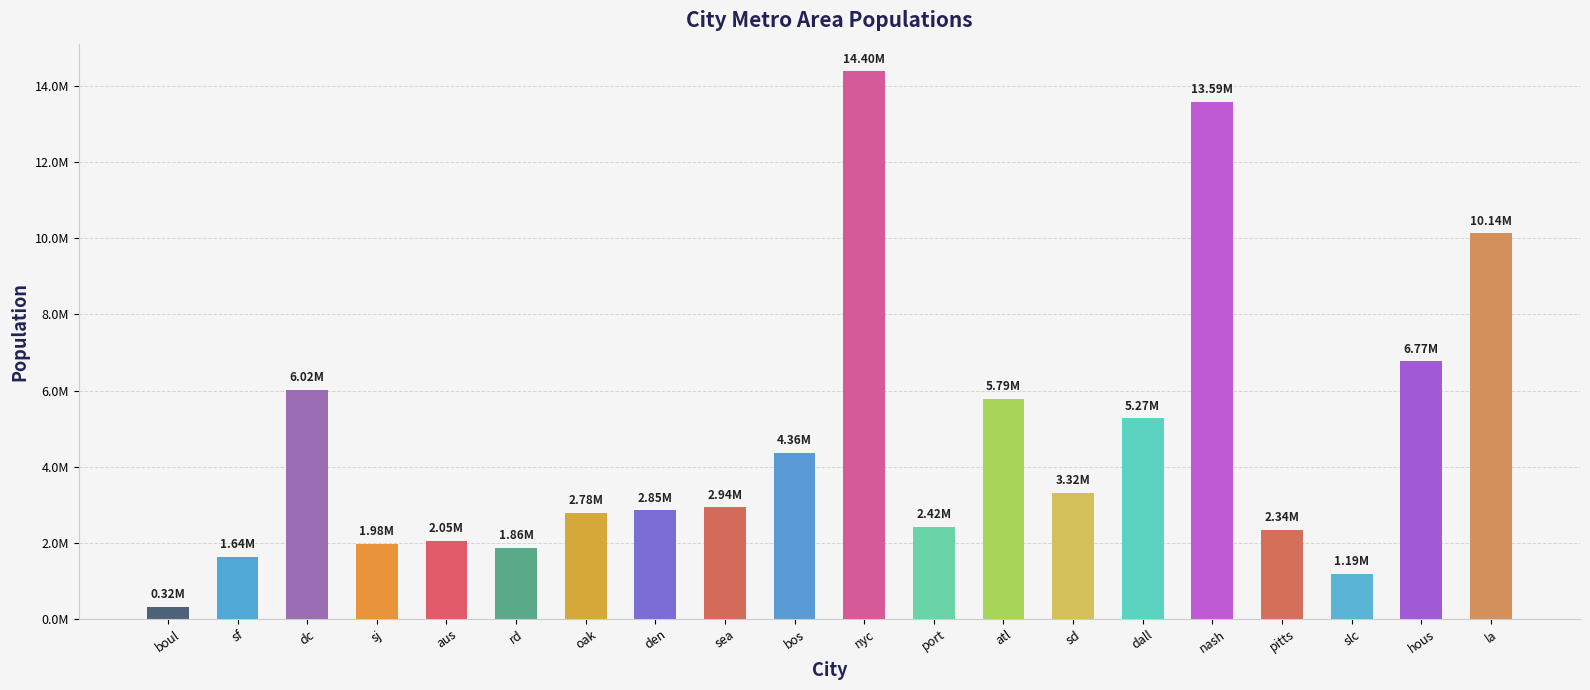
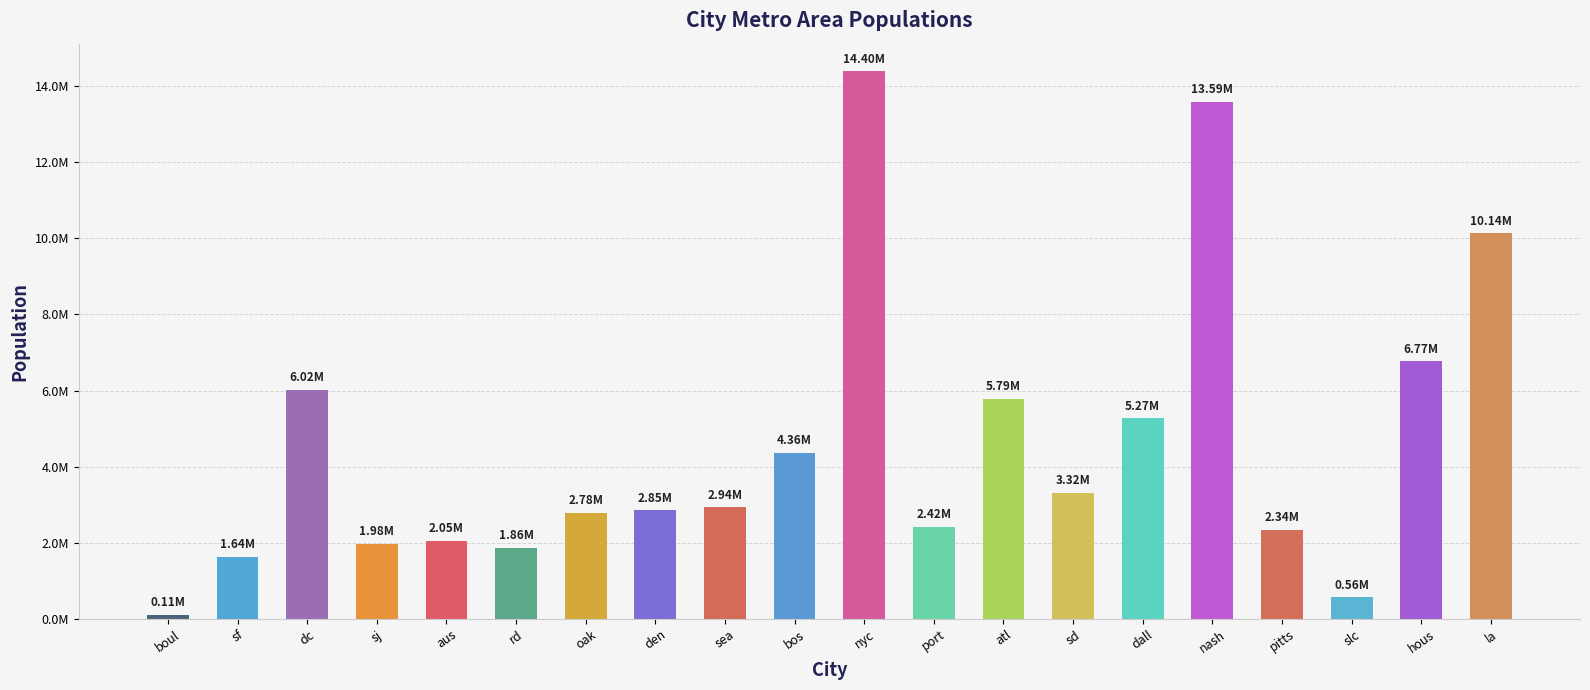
  {
-   "boul": "0.32M",
+   "boul": "0.11M",
    "sf": "1.64M",
    "dc": "6.02M",
    "sj": "1.98M",
    "aus": "2.05M",
    "rd": "1.86M",
    "oak": "2.78M",
    "den": "2.85M",
    "sea": "2.94M",
    "bos": "4.36M",
    "nyc": "14.40M",
    "port": "2.42M",
    "atl": "5.79M",
    "sd": "3.32M",
    "dall": "5.27M",
    "nash": "13.59M",
    "pitts": "2.34M",
-   "slc": "1.19M",
+   "slc": "0.56M",
    "hous": "6.77M",
    "la": "10.14M"
  }
